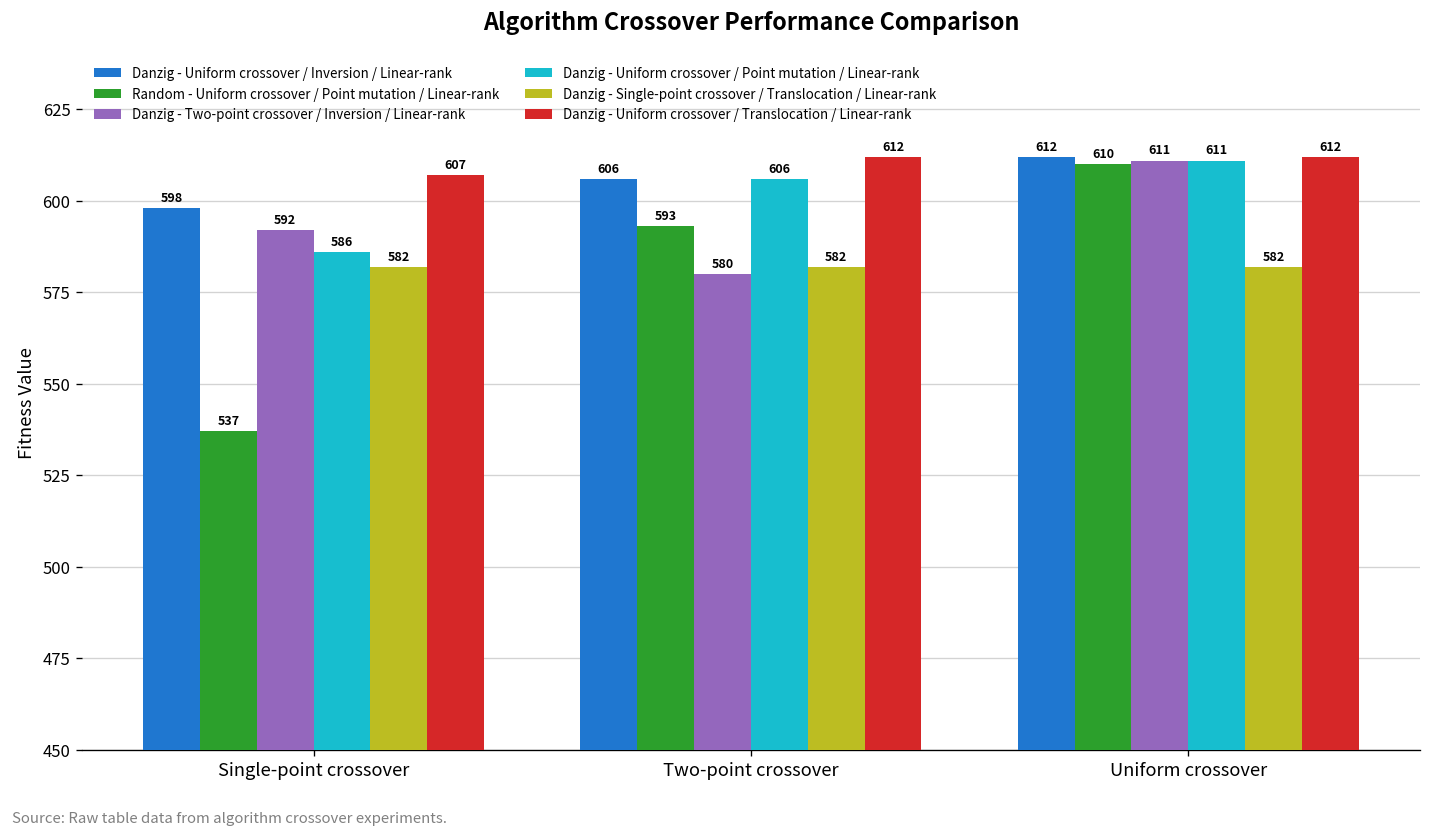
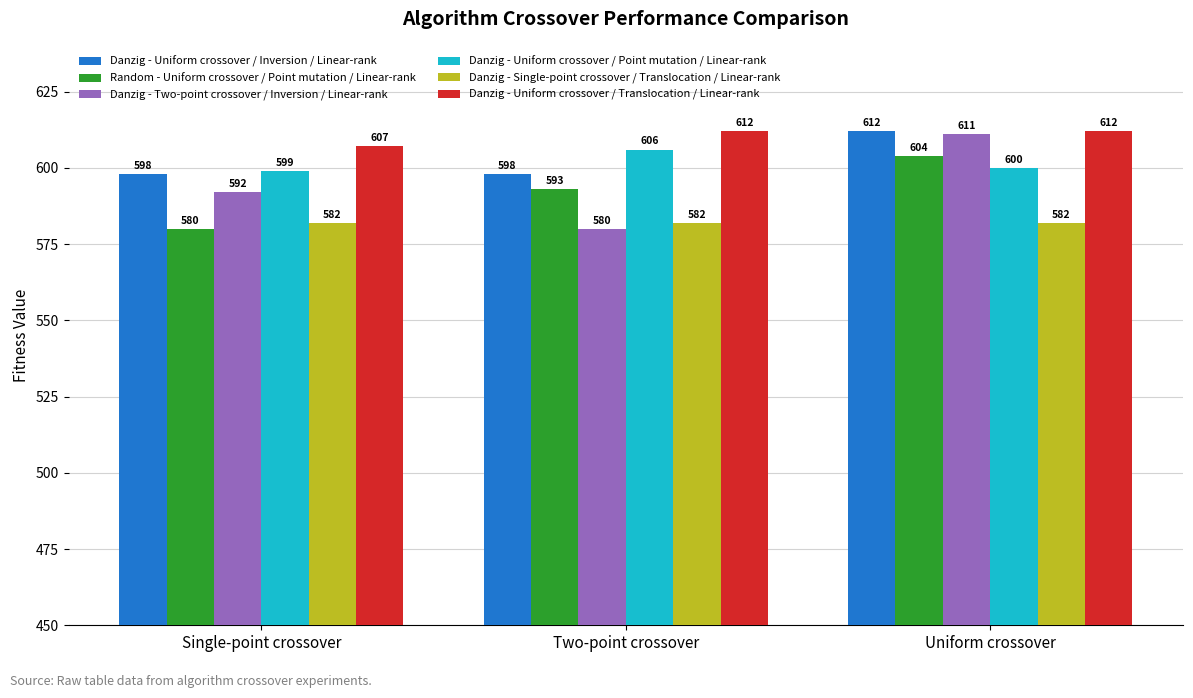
  {
    "Danzig - Uniform crossover / Inversion / Linear-rank": {
      "Single-point crossover": 598,
-     "Two-point crossover": 606,
+     "Two-point crossover": 598,
      "Uniform crossover": 612
    },
    "Random - Uniform crossover / Point mutation / Linear-rank": {
-     "Single-point crossover": 537,
+     "Single-point crossover": 580,
      "Two-point crossover": 593,
-     "Uniform crossover": 610
+     "Uniform crossover": 604
    },
    "Danzig - Two-point crossover / Inversion / Linear-rank": {
      "Single-point crossover": 592,
      "Two-point crossover": 580,
      "Uniform crossover": 611
    },
    "Danzig - Uniform crossover / Point mutation / Linear-rank": {
-     "Single-point crossover": 586,
+     "Single-point crossover": 599,
      "Two-point crossover": 606,
-     "Uniform crossover": 611
+     "Uniform crossover": 600
    },
    "Danzig - Single-point crossover / Translocation / Linear-rank": {
      "Single-point crossover": 582,
      "Two-point crossover": 582,
      "Uniform crossover": 582
    },
    "Danzig - Uniform crossover / Translocation / Linear-rank": {
      "Single-point crossover": 607,
      "Two-point crossover": 612,
      "Uniform crossover": 612
    }
  }
